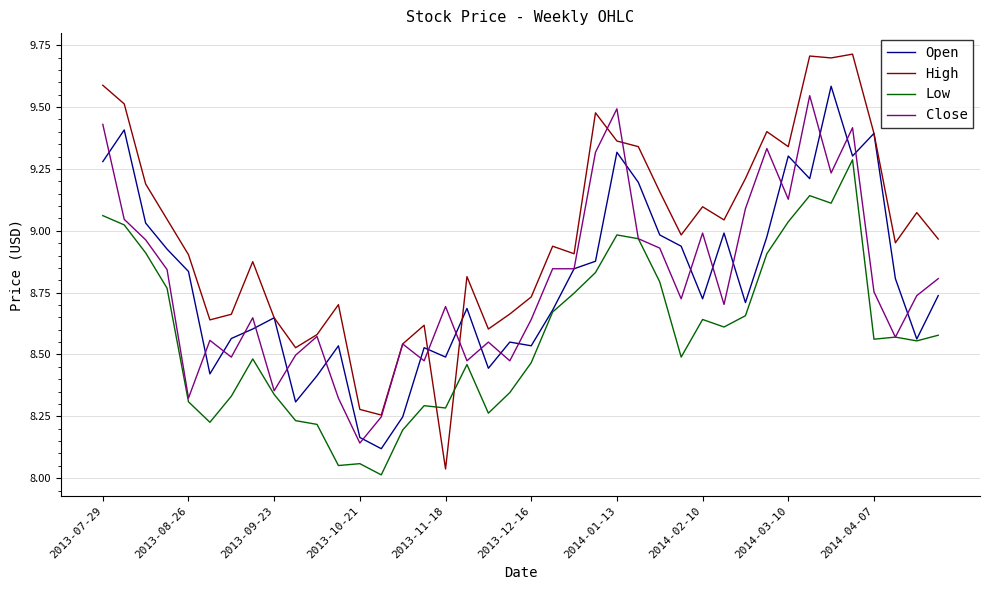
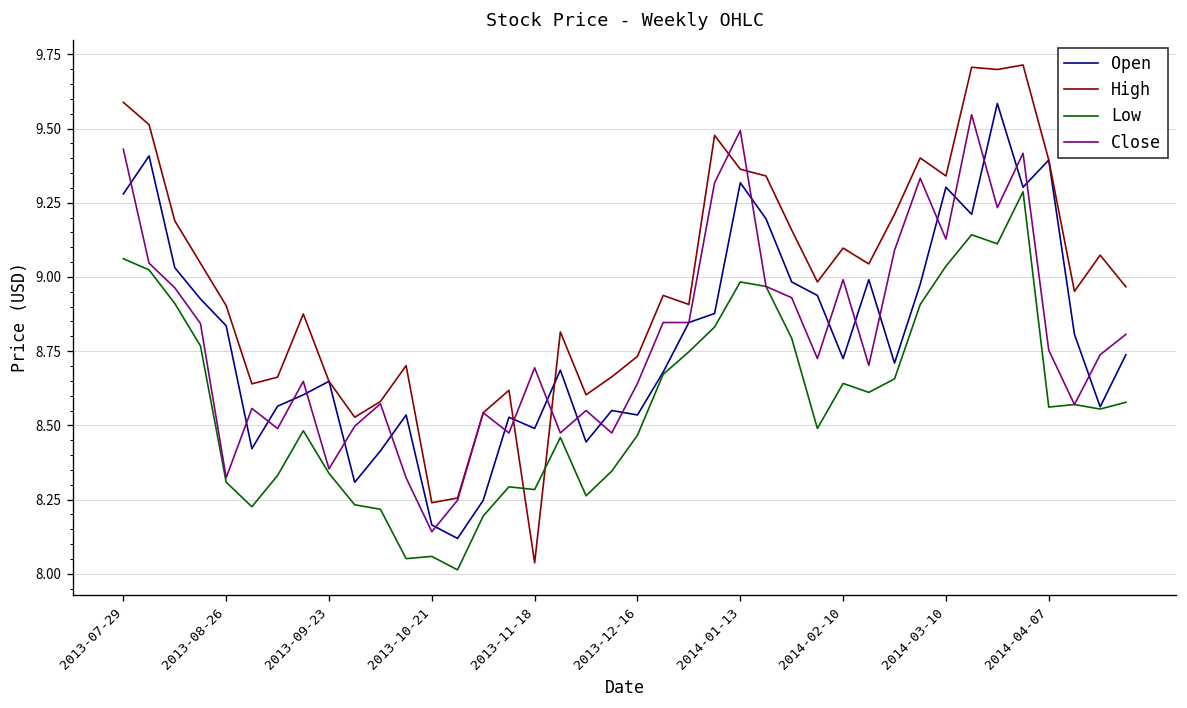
  {
    "Open": {
      "2013-07-29": 9.28,
      "2013-08-26": 8.84,
      "2013-10-21": 8.16,
      "2013-11-18": 8.49,
      "2013-12-16": 8.54,
      "2014-01-13": 9.32,
      "2014-02-10": 8.73,
      "2014-03-10": 9.30
    },
    "High": {
      "2013-07-29": 9.59,
      "2013-08-26": 8.90,
-     "2013-10-21": 8.28,
+     "2013-10-21": 8.24,
      "2013-11-18": 8.04,
      "2013-12-16": 8.73,
      "2014-01-13": 9.36,
      "2014-02-10": 9.10,
      "2014-03-10": 9.34
    },
    "Low": {
      "2013-07-29": 9.06,
      "2013-08-26": 8.31,
      "2013-09-23": 8.34,
      "2013-10-21": 8.06,
      "2013-11-18": 8.28,
      "2013-12-16": 8.47,
      "2014-01-13": 8.98,
      "2014-02-10": 8.64,
      "2014-03-10": 9.04,
      "2014-04-07": 8.56
    },
    "Close": {
      "2013-07-29": 9.43,
      "2013-08-26": 8.32,
      "2013-09-23": 8.35,
      "2013-10-21": 8.14,
      "2013-11-18": 8.69,
      "2013-12-16": 8.64,
      "2014-01-13": 9.49,
      "2014-02-10": 8.99,
      "2014-03-10": 9.13,
      "2014-04-07": 8.75
    }
  }
